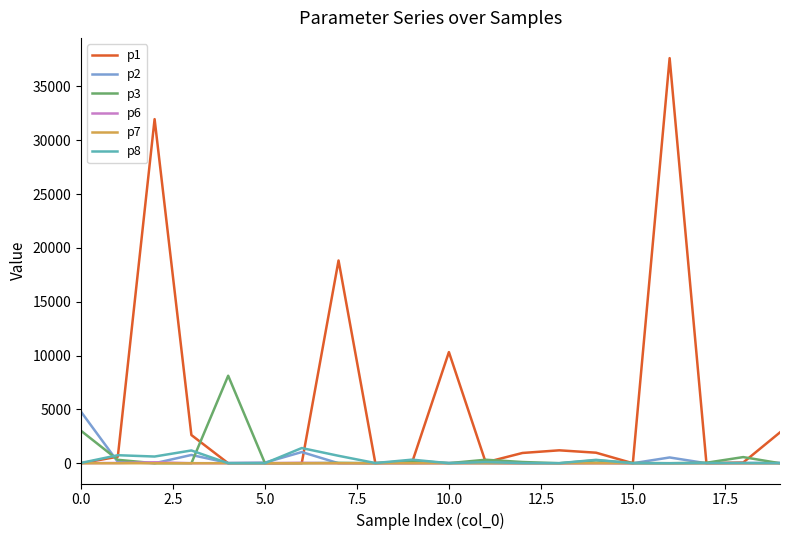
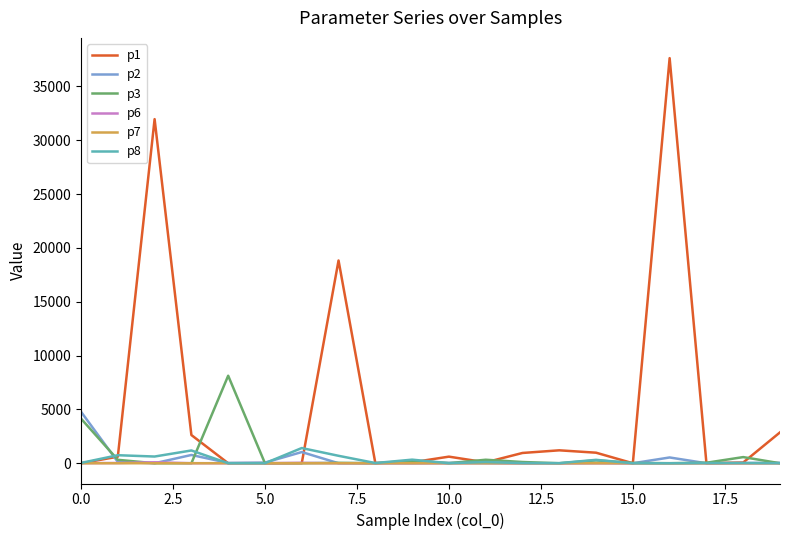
  {
    "p1": {
-     "10.0": 10300
+     "10.0": 600
    },
    "p3": {
-     "0.0": 3000
+     "0.0": 4100
    }
  }
